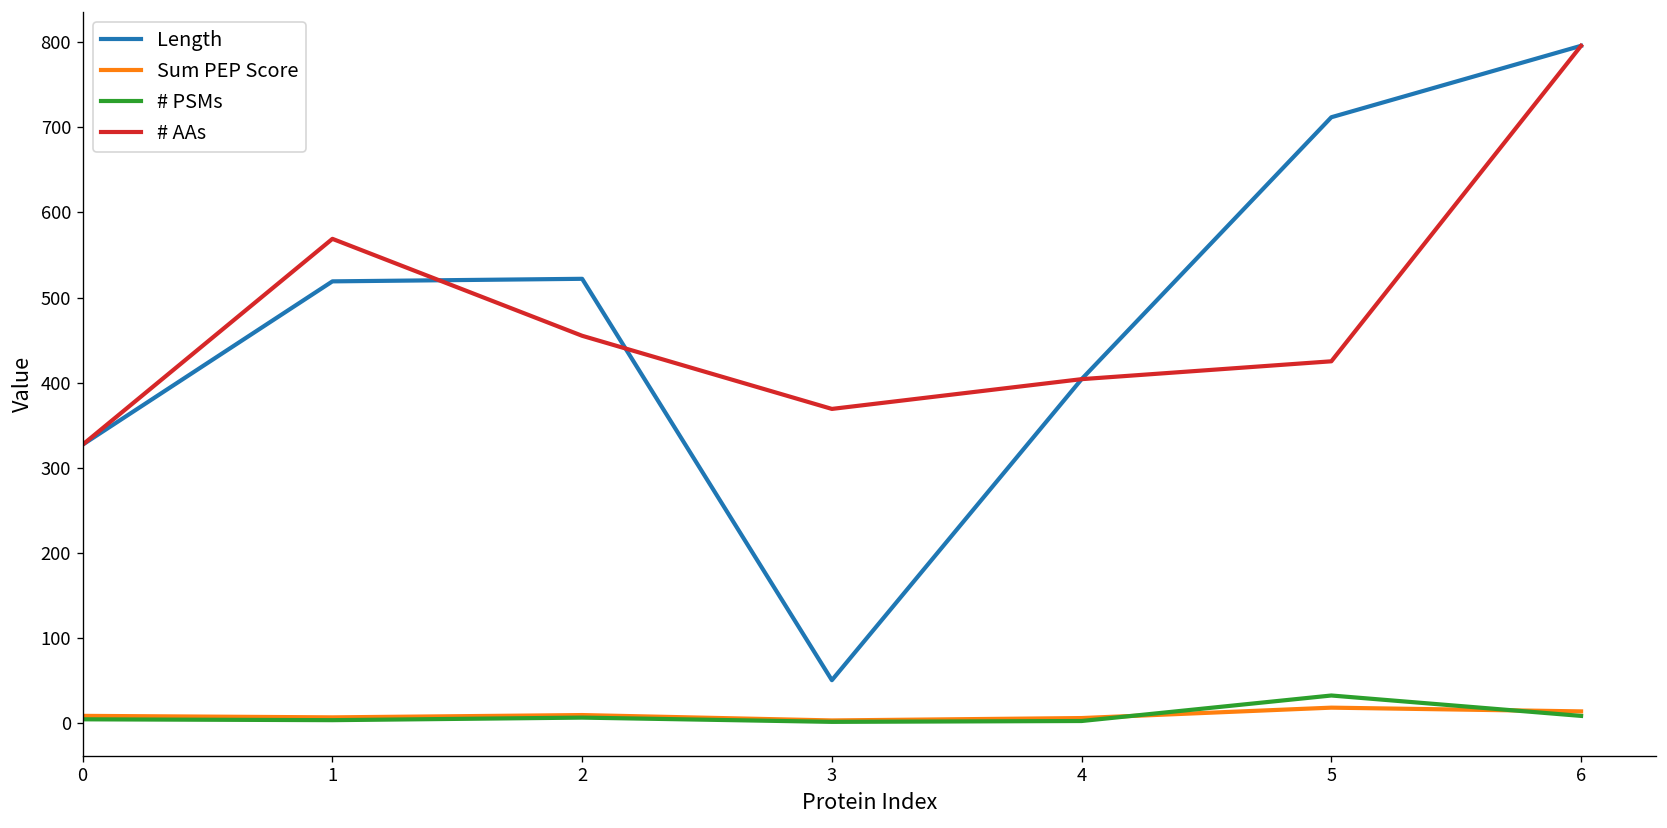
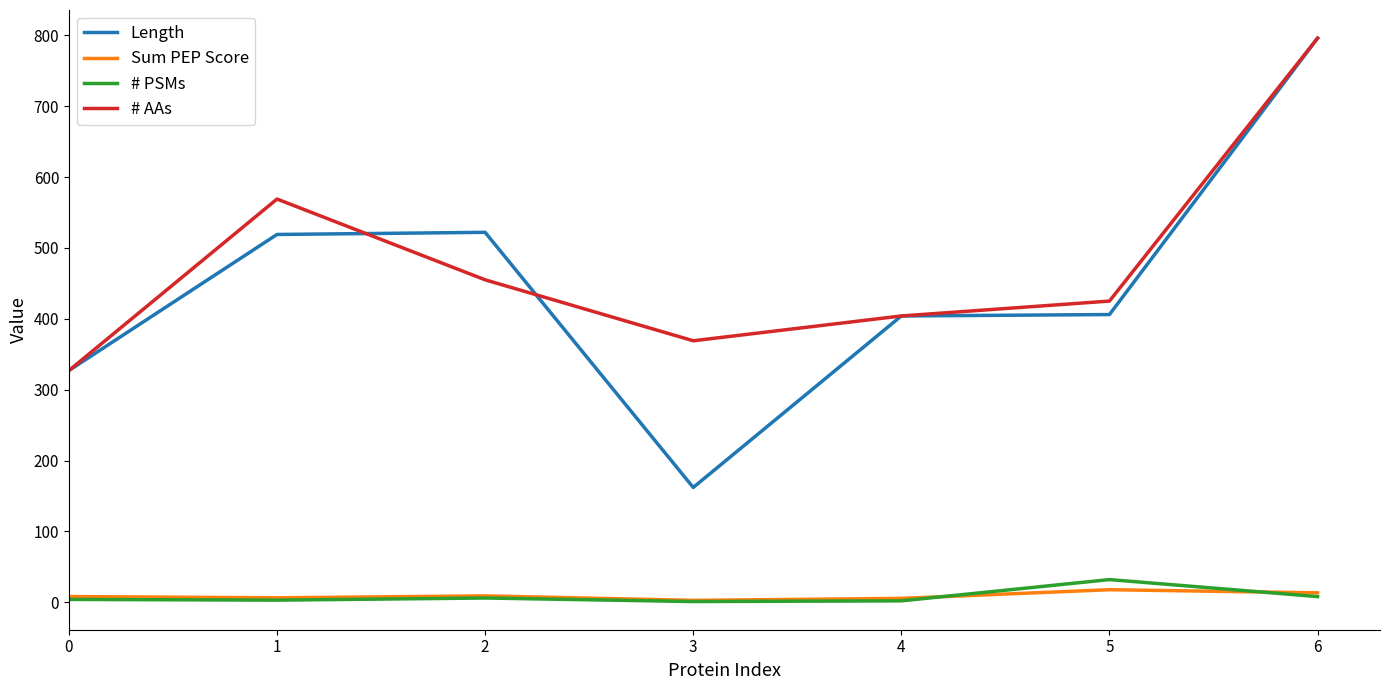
  {
    "Length": {
      "1": 520,
      "2": 520,
-     "3": 50,
-     "5": 710
+     "3": 160,
+     "5": 410
    },
    "Sum PEP Score": {
      "0": 10,
      "5": 20,
      "6": 10
    },
    "# PSMs": {
      "0": 0,
      "5": 30,
      "6": 10
    },
    "# AAs": {
      "1": 570,
      "2": 460,
      "3": 370,
      "5": 430
    }
  }
